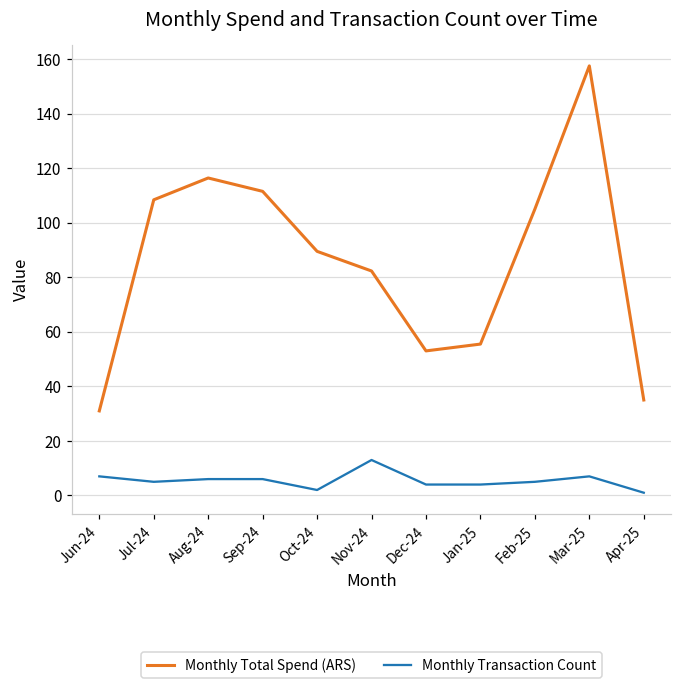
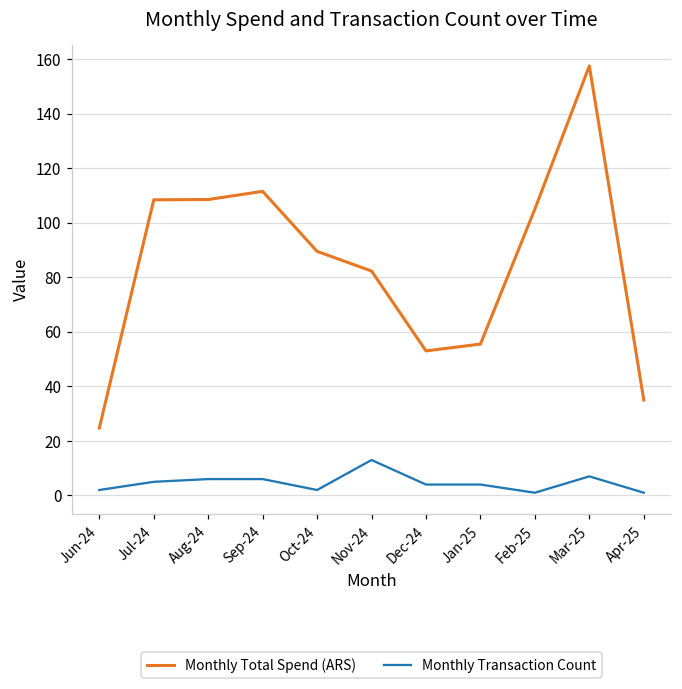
  {
    "Monthly Total Spend (ARS)": {
-     "Jun-24": 31,
+     "Jun-24": 25,
      "Jul-24": 108,
-     "Aug-24": 116,
+     "Aug-24": 109,
      "Sep-24": 112,
      "Oct-24": 90,
      "Nov-24": 82,
      "Dec-24": 53,
      "Jan-25": 56,
      "Feb-25": 105,
      "Mar-25": 158,
      "Apr-25": 35
    },
    "Monthly Transaction Count": {
-     "Jun-24": 7,
+     "Jun-24": 2,
      "Jul-24": 5,
      "Aug-24": 6,
      "Sep-24": 6,
      "Oct-24": 2,
      "Nov-24": 13,
      "Dec-24": 4,
      "Jan-25": 4,
-     "Feb-25": 5,
+     "Feb-25": 1,
      "Mar-25": 7,
      "Apr-25": 1
    }
  }
